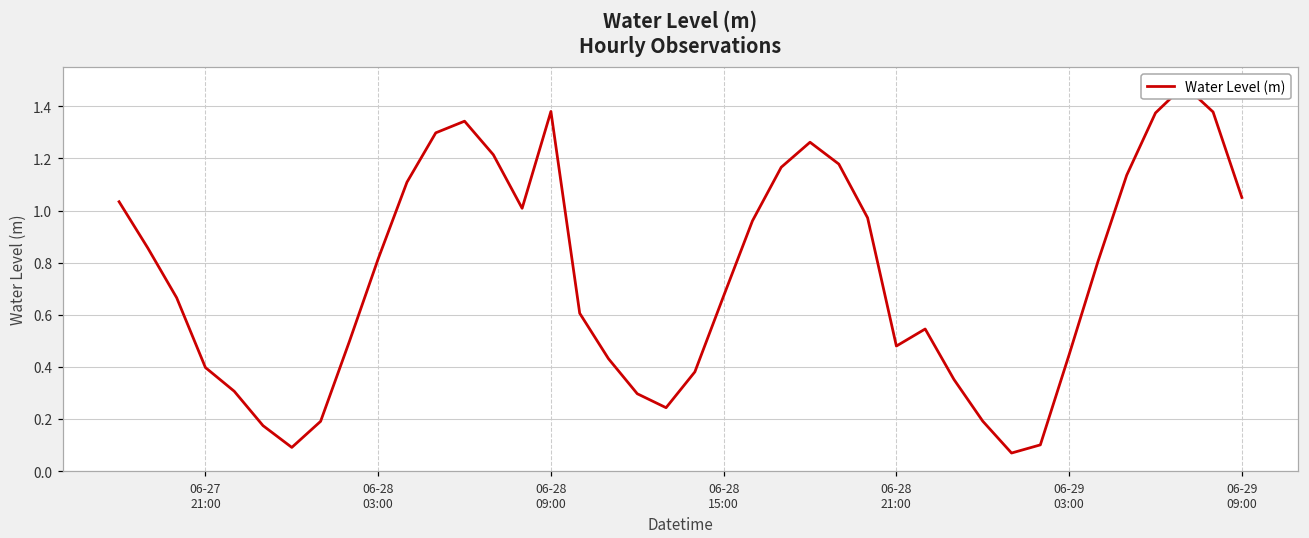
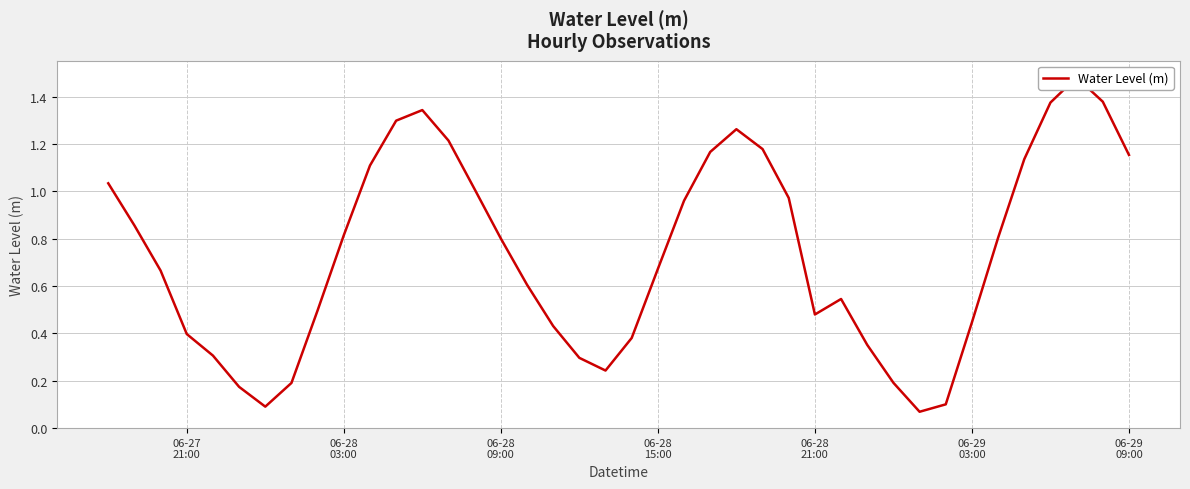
  {
    "06-27 21:00": 0.40,
    "06-28 03:00": 0.81,
-   "06-28 09:00": 1.38,
+   "06-28 09:00": 0.80,
    "06-28 15:00": 0.67,
    "06-28 21:00": 0.48,
    "06-29 03:00": 0.45,
-   "06-29 09:00": 1.05
+   "06-29 09:00": 1.15
  }
